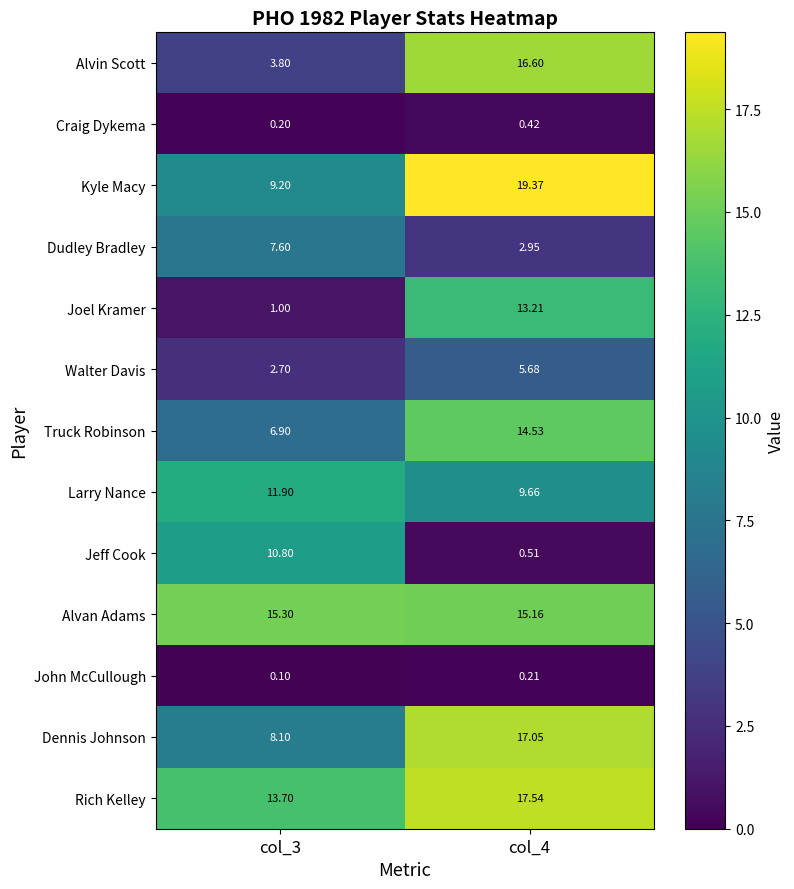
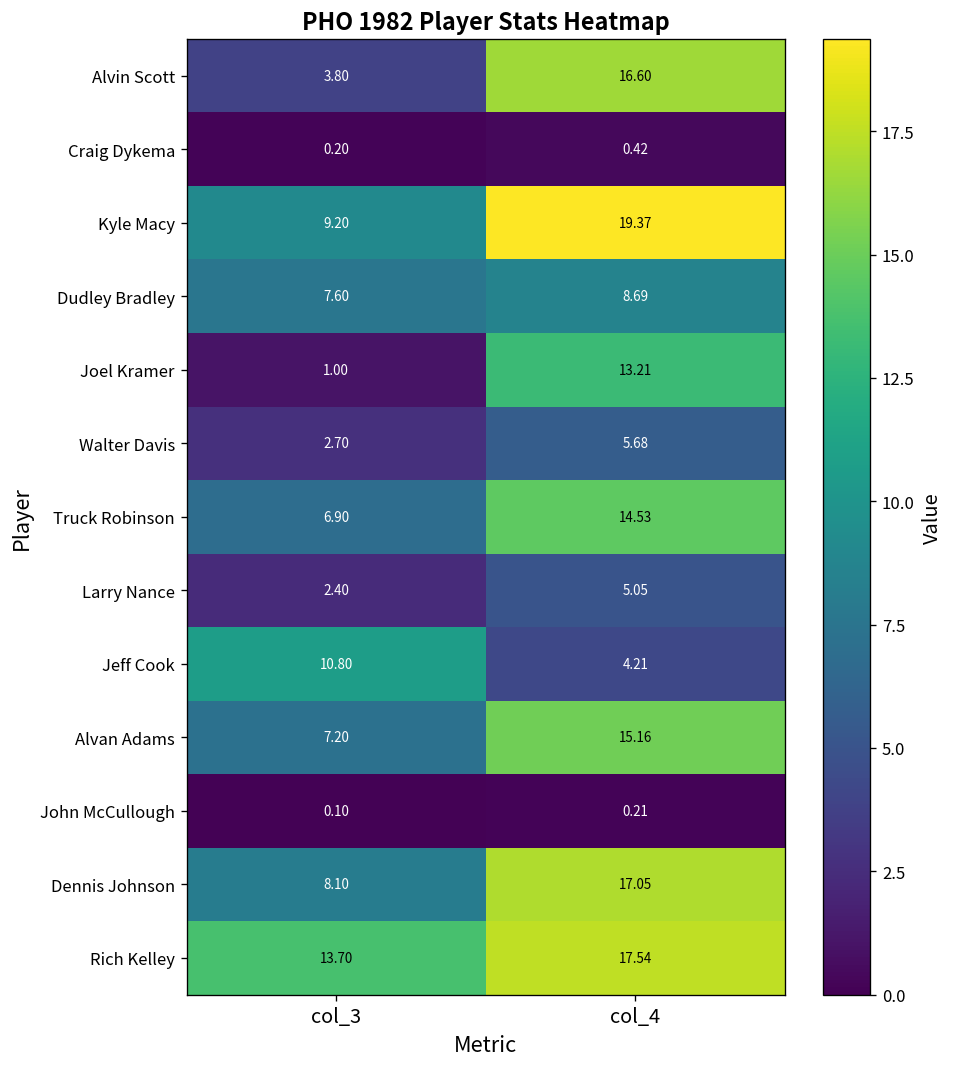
  {
    "Alvin Scott": {
      "col_3": 3.80,
      "col_4": 16.60
    },
    "Craig Dykema": {
      "col_3": 0.20,
      "col_4": 0.42
    },
    "Kyle Macy": {
      "col_3": 9.20,
      "col_4": 19.37
    },
    "Dudley Bradley": {
      "col_3": 7.60,
-     "col_4": 2.95
+     "col_4": 8.69
    },
    "Joel Kramer": {
      "col_3": 1.00,
      "col_4": 13.21
    },
    "Walter Davis": {
      "col_3": 2.70,
      "col_4": 5.68
    },
    "Truck Robinson": {
      "col_3": 6.90,
      "col_4": 14.53
    },
    "Larry Nance": {
-     "col_3": 11.90,
-     "col_4": 9.66
+     "col_3": 2.40,
+     "col_4": 5.05
    },
    "Jeff Cook": {
      "col_3": 10.80,
-     "col_4": 0.51
+     "col_4": 4.21
    },
    "Alvan Adams": {
-     "col_3": 15.30,
+     "col_3": 7.20,
      "col_4": 15.16
    },
    "John McCullough": {
      "col_3": 0.10,
      "col_4": 0.21
    },
    "Dennis Johnson": {
      "col_3": 8.10,
      "col_4": 17.05
    },
    "Rich Kelley": {
      "col_3": 13.70,
      "col_4": 17.54
    }
  }
